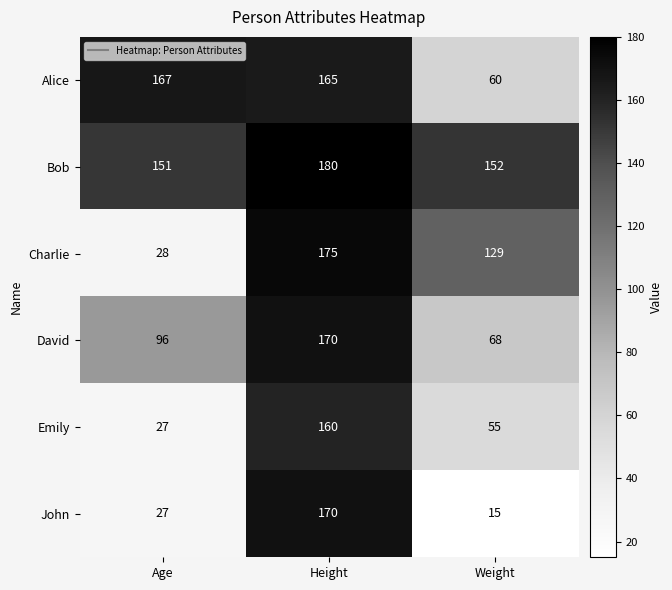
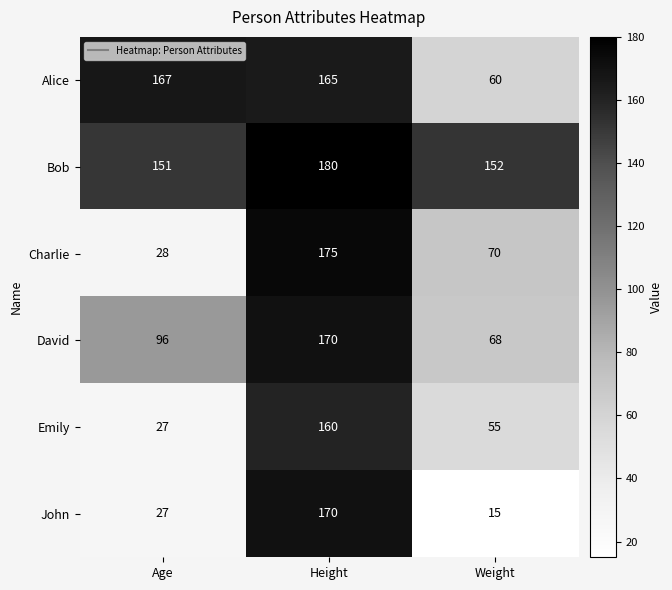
  {
    "Alice": {
      "Age": 167,
      "Height": 165,
      "Weight": 60
    },
    "Bob": {
      "Age": 151,
      "Height": 180,
      "Weight": 152
    },
    "Charlie": {
      "Age": 28,
      "Height": 175,
-     "Weight": 129
+     "Weight": 70
    },
    "David": {
      "Age": 96,
      "Height": 170,
      "Weight": 68
    },
    "Emily": {
      "Age": 27,
      "Height": 160,
      "Weight": 55
    },
    "John": {
      "Age": 27,
      "Height": 170,
      "Weight": 15
    }
  }
